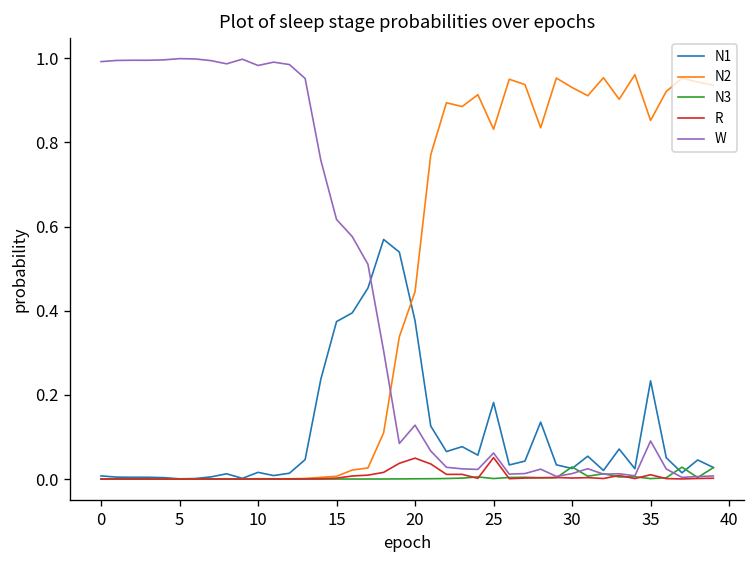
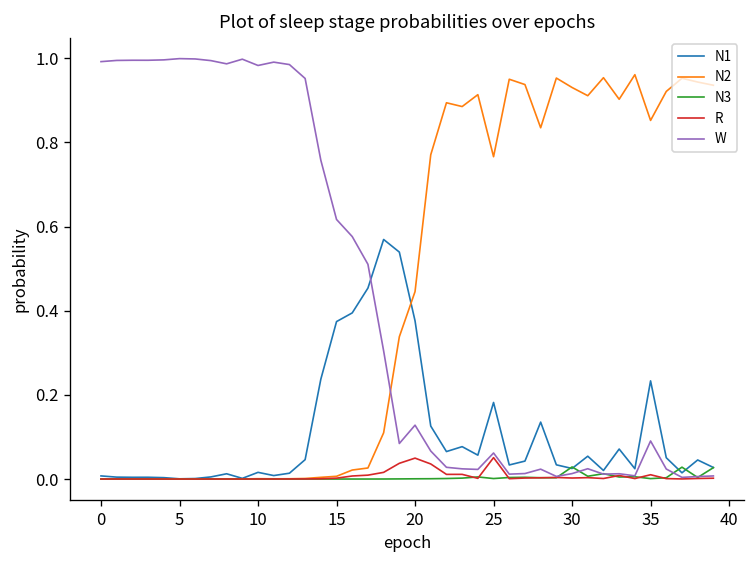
  {
    "N1": {
      "10": 0.02,
      "15": 0.37,
      "20": 0.38,
      "25": 0.18,
      "35": 0.23
    },
    "N2": {
      "20": 0.45,
-     "25": 0.83,
+     "25": 0.77,
      "30": 0.93,
      "35": 0.85
    },
    "N3": {
      "20": 0.00,
      "25": 0.00,
      "35": 0.00
    },
    "R": {
      "20": 0.05,
      "25": 0.05,
      "30": 0.00,
      "35": 0.01
    },
    "W": {
      "0": 0.99,
      "5": 1.00,
      "10": 0.98,
      "15": 0.62,
      "20": 0.13,
      "25": 0.06,
      "30": 0.01,
      "35": 0.09
    }
  }
